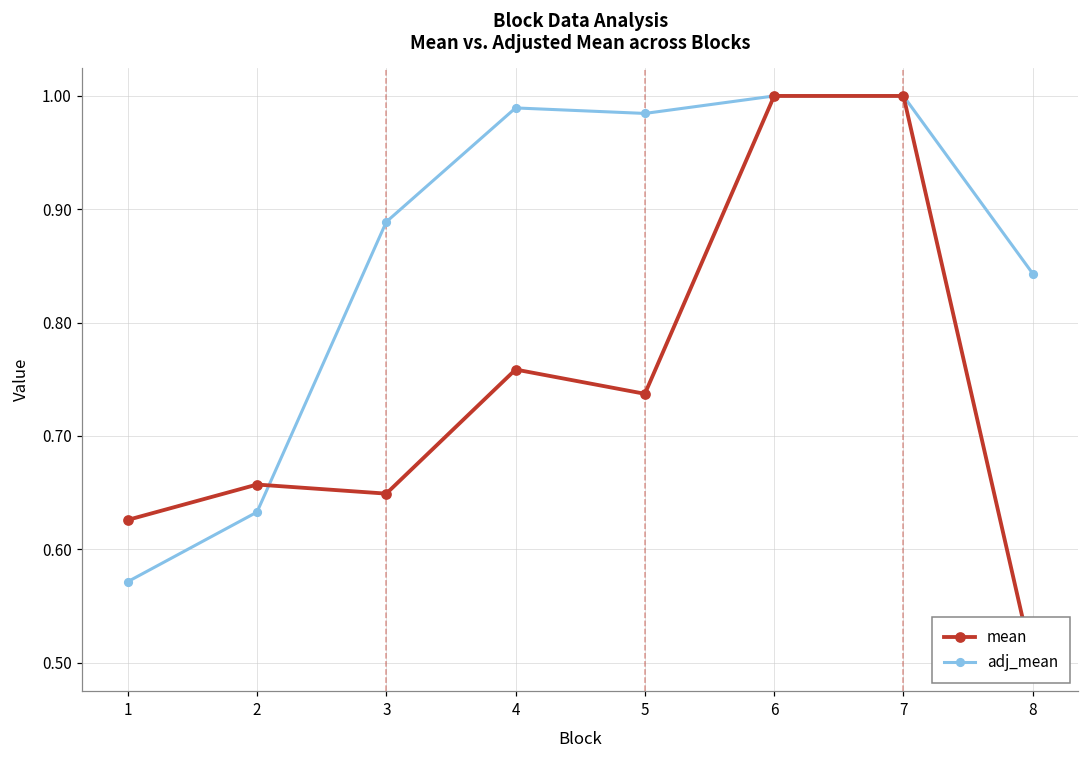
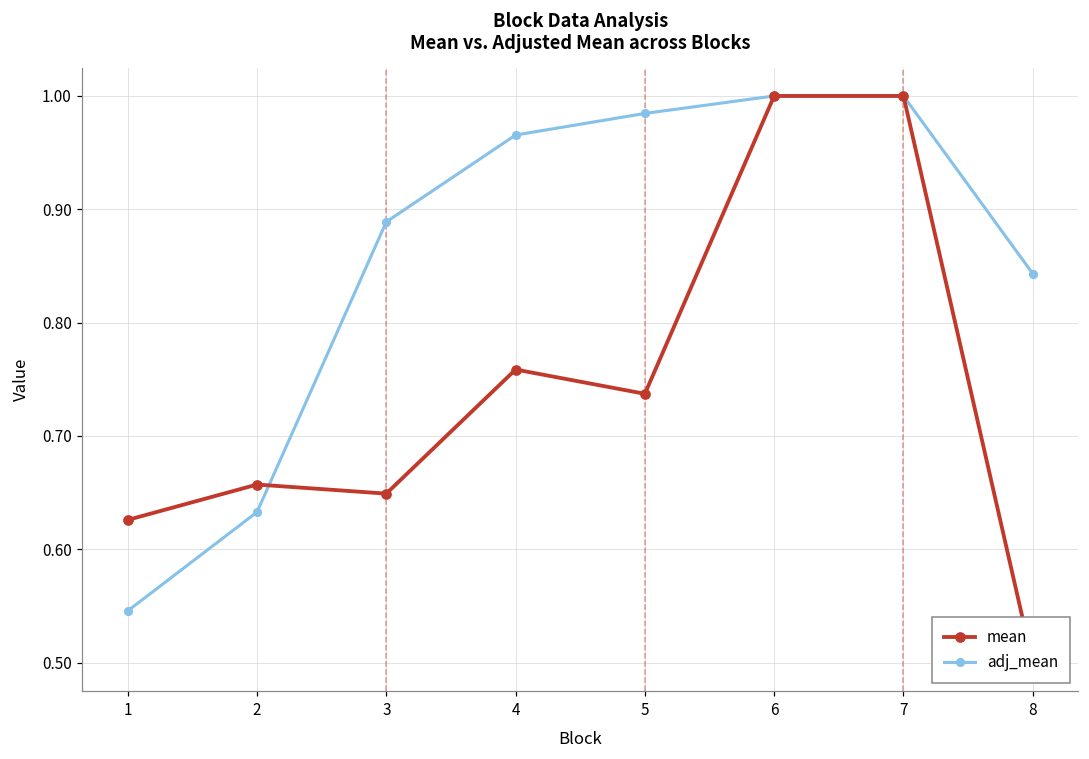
  {
    "mean": {
      "1": 0.626,
      "2": 0.657,
      "3": 0.649,
      "4": 0.759,
      "5": 0.737
    },
    "adj_mean": {
-     "1": 0.571,
+     "1": 0.546,
      "2": 0.633,
      "3": 0.889,
-     "4": 0.989,
+     "4": 0.966,
      "5": 0.985,
      "8": 0.843
    }
  }
